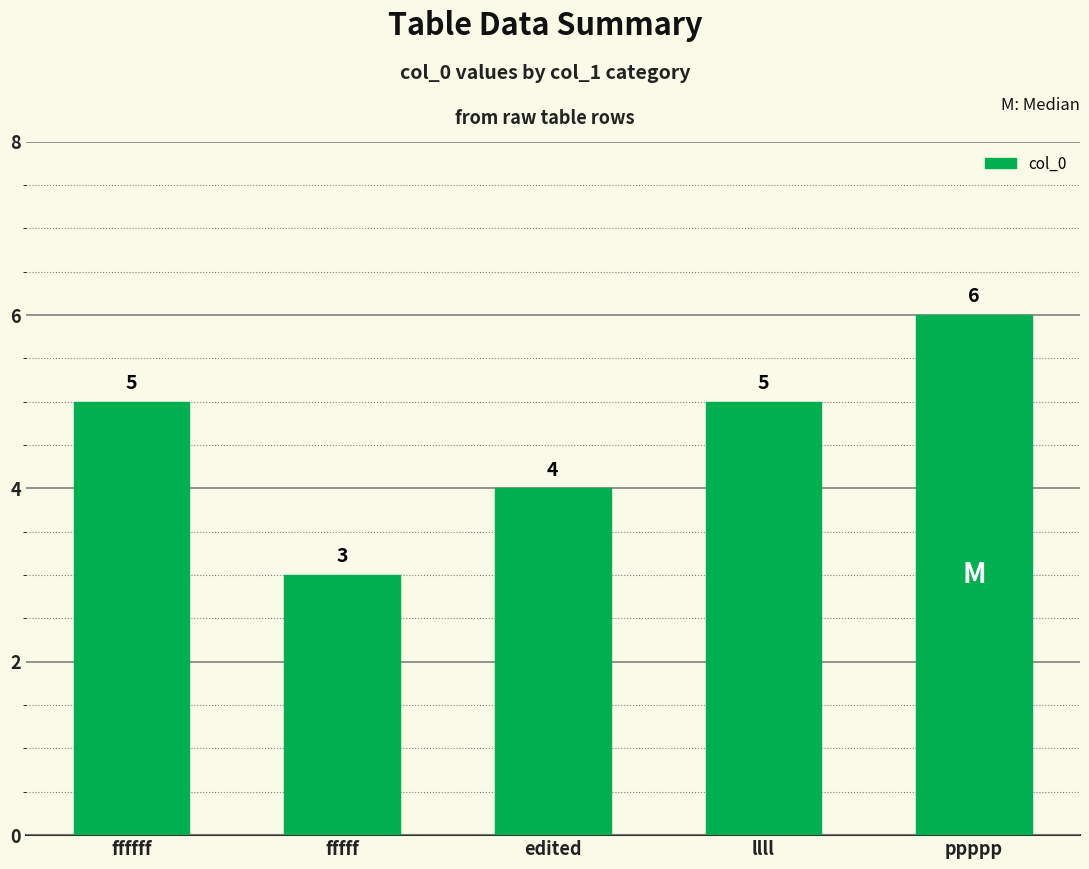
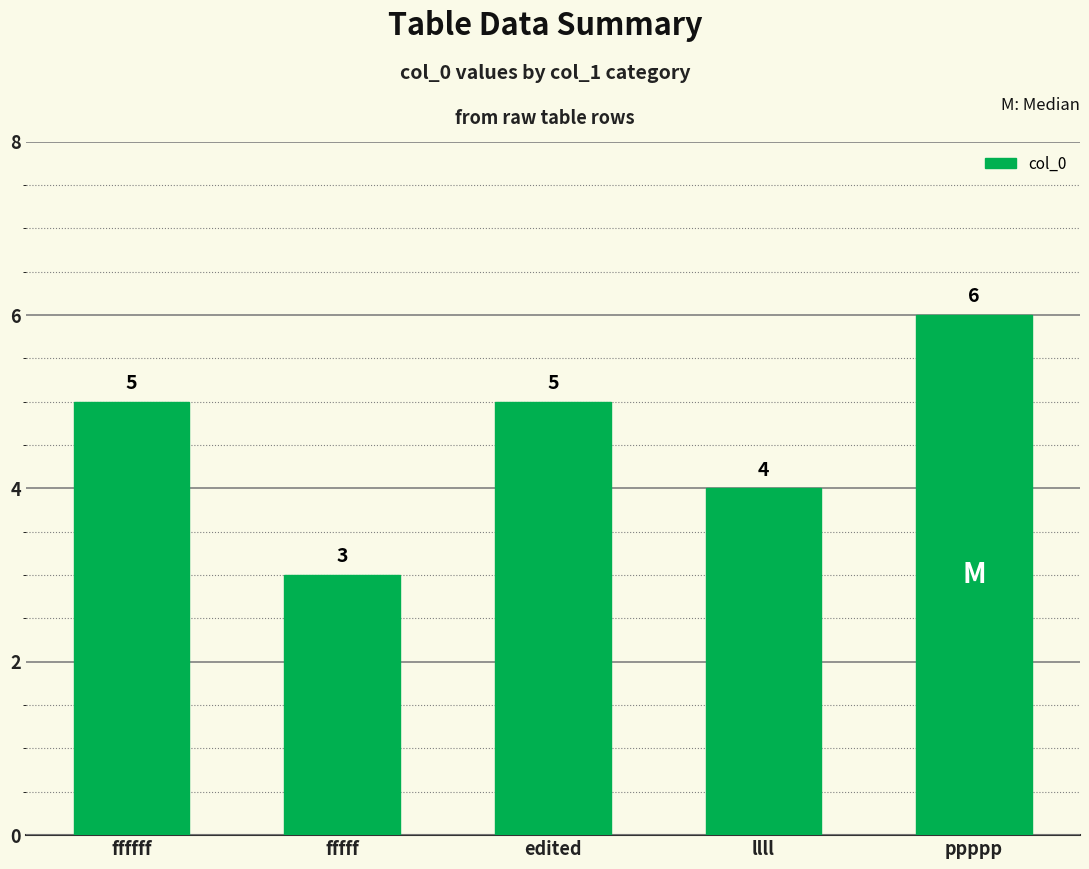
  {
    "ffffff": 5,
    "fffff": 3,
-   "edited": 4,
-   "llll": 5,
+   "edited": 5,
+   "llll": 4,
    "ppppp": 6
  }
